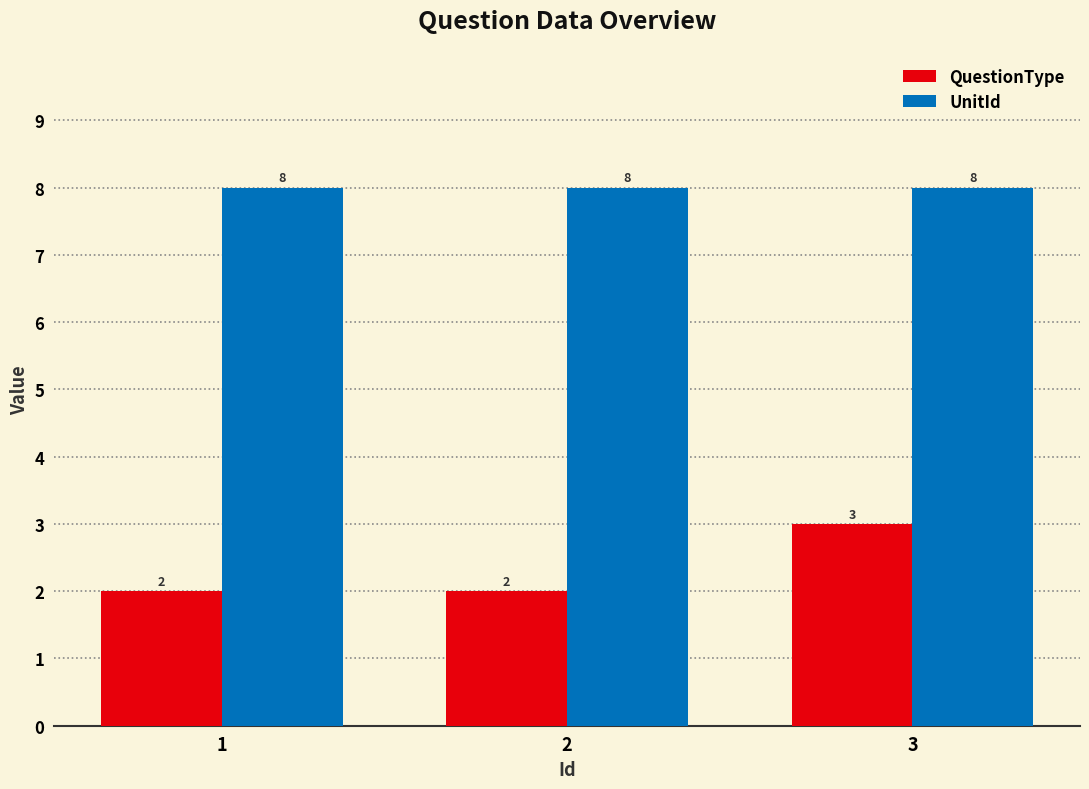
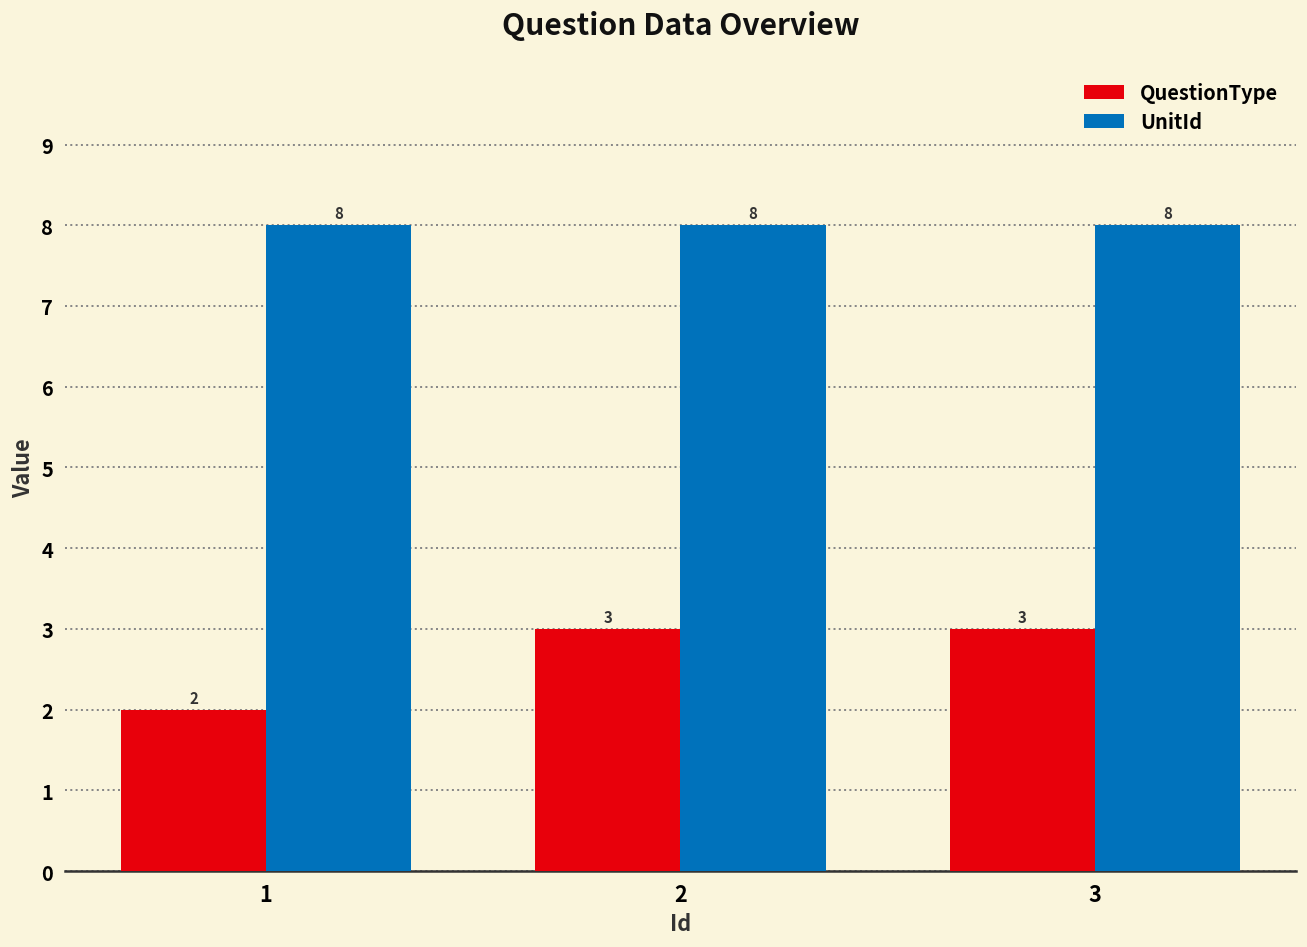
  {
    "QuestionType": {
      "1": 2,
-     "2": 2,
+     "2": 3,
      "3": 3
    },
    "UnitId": {
      "1": 8,
      "2": 8,
      "3": 8
    }
  }
